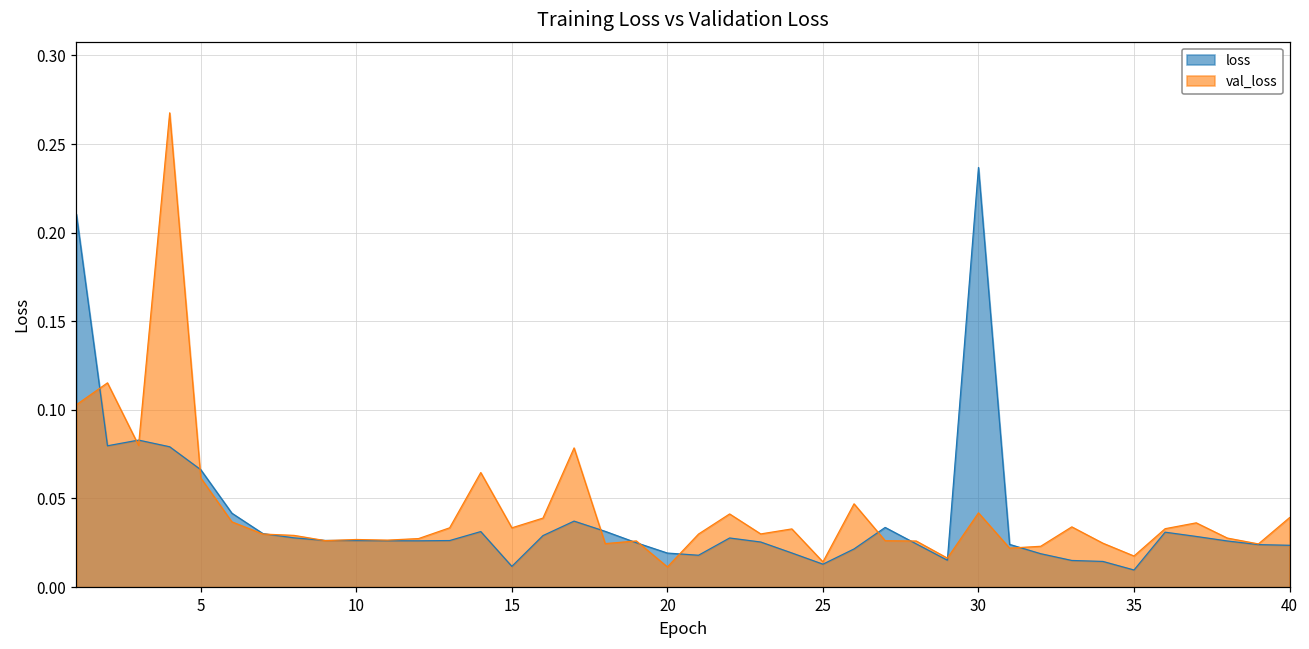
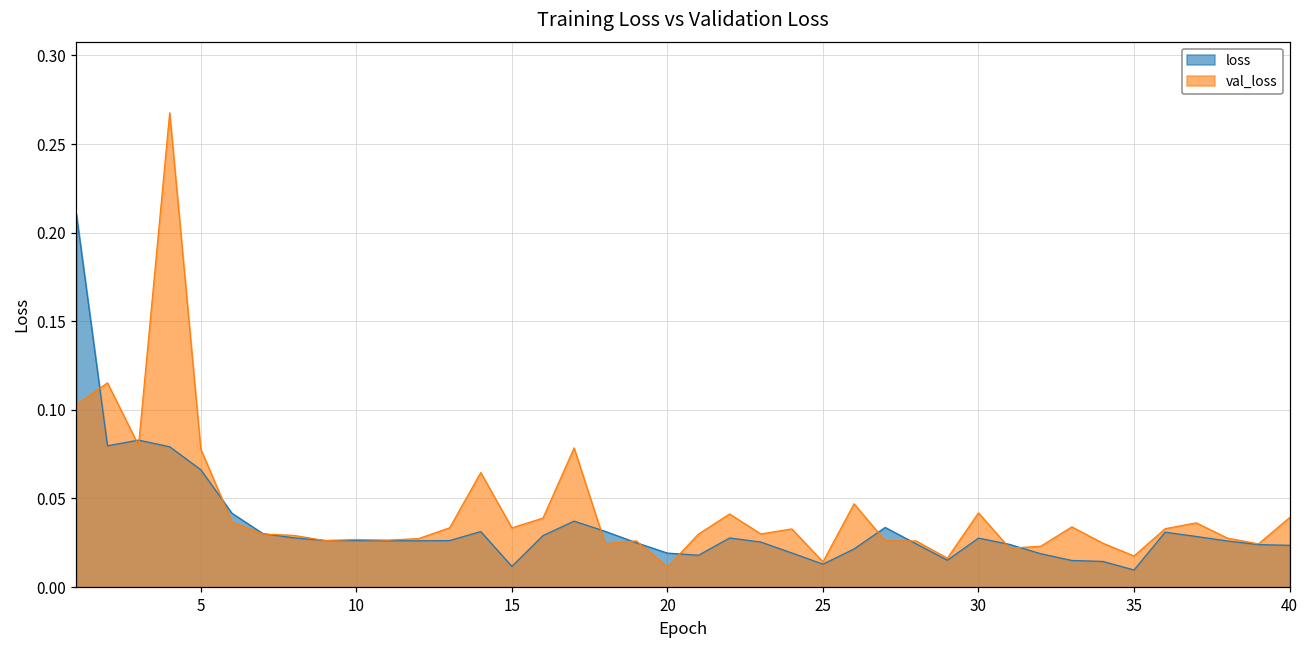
  {
    "loss": {
      "5": 0.066,
      "15": 0.012,
      "20": 0.019,
-     "30": 0.237,
+     "30": 0.028,
      "35": 0.010,
      "40": 0.024
    },
    "val_loss": {
-     "5": 0.062,
+     "5": 0.078,
      "15": 0.033,
      "20": 0.011,
      "30": 0.042,
      "35": 0.018,
      "40": 0.039
    }
  }
